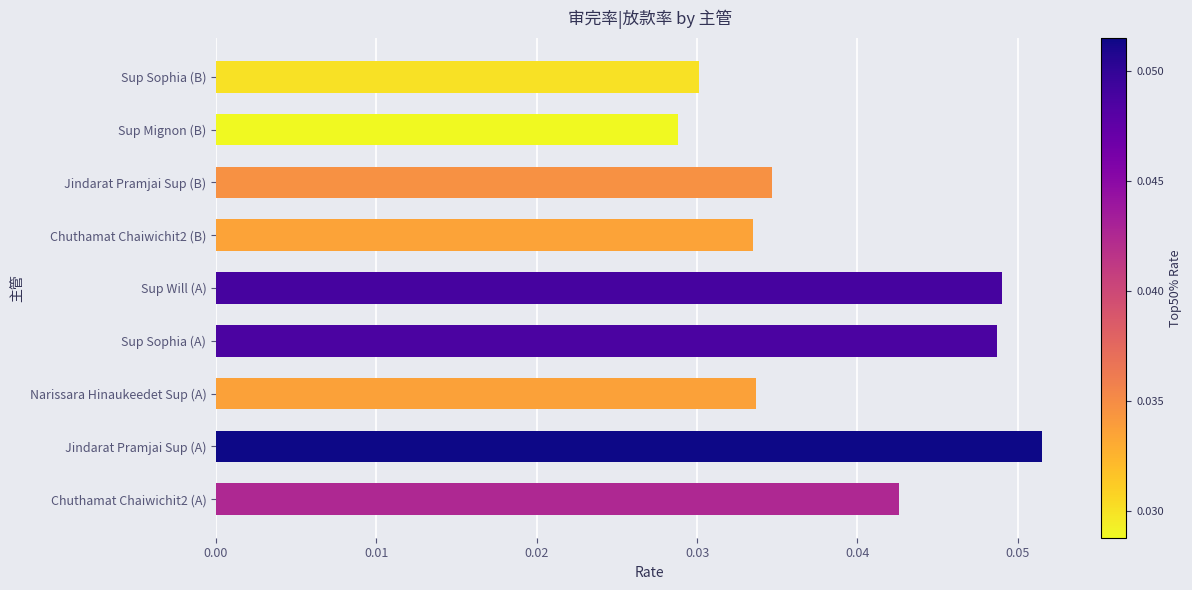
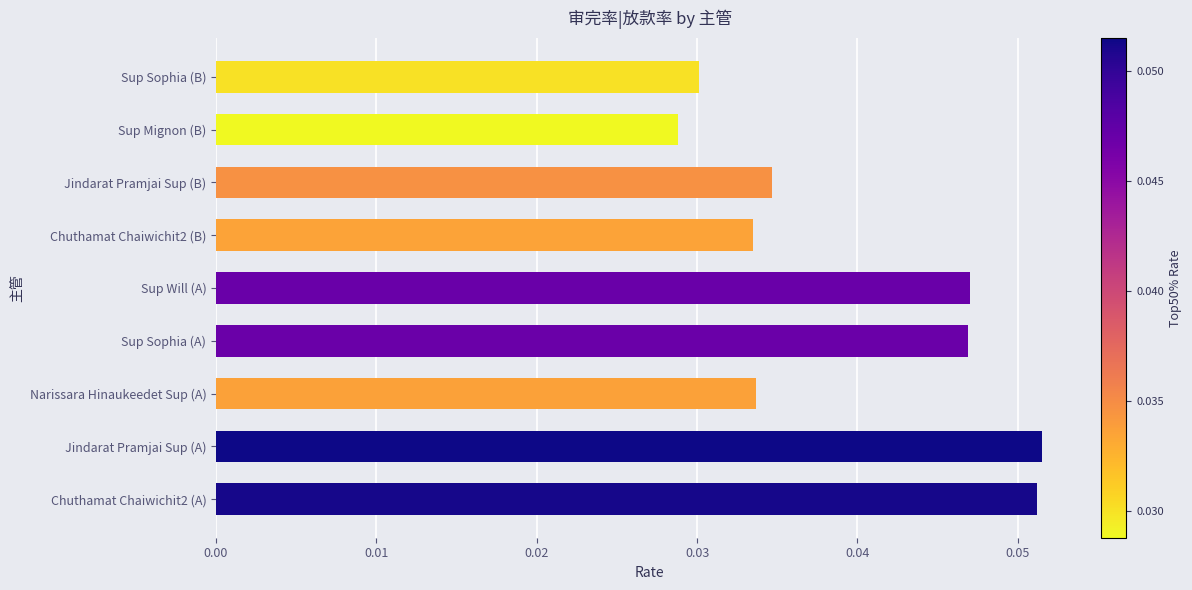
  {
    "Sup Sophia (B)": 0.0301,
    "Sup Mignon (B)": 0.0288,
    "Jindarat Pramjai Sup (B)": 0.0347,
    "Chuthamat Chaiwichit2 (B)": 0.0335,
-   "Sup Will (A)": 0.049,
-   "Sup Sophia (A)": 0.0487,
+   "Sup Will (A)": 0.047,
+   "Sup Sophia (A)": 0.0469,
    "Narissara Hinaukeedet Sup (A)": 0.0337,
    "Jindarat Pramjai Sup (A)": 0.0515,
-   "Chuthamat Chaiwichit2 (A)": 0.0426
+   "Chuthamat Chaiwichit2 (A)": 0.0512
  }
